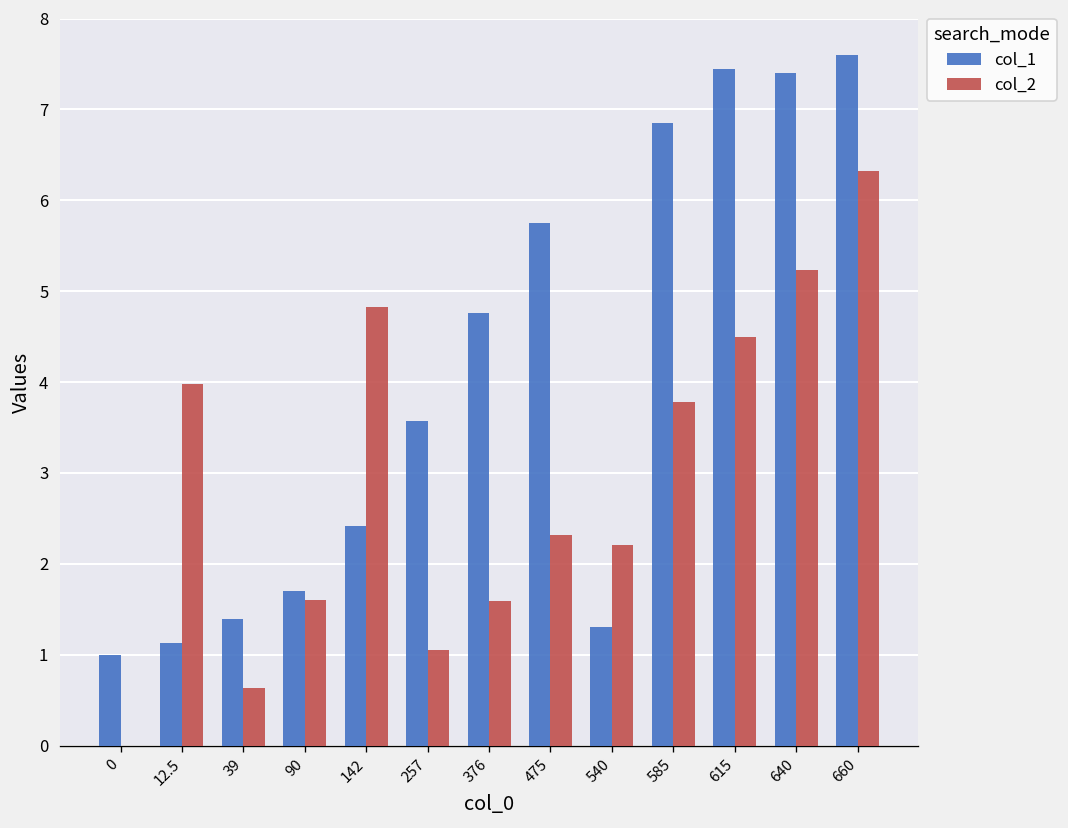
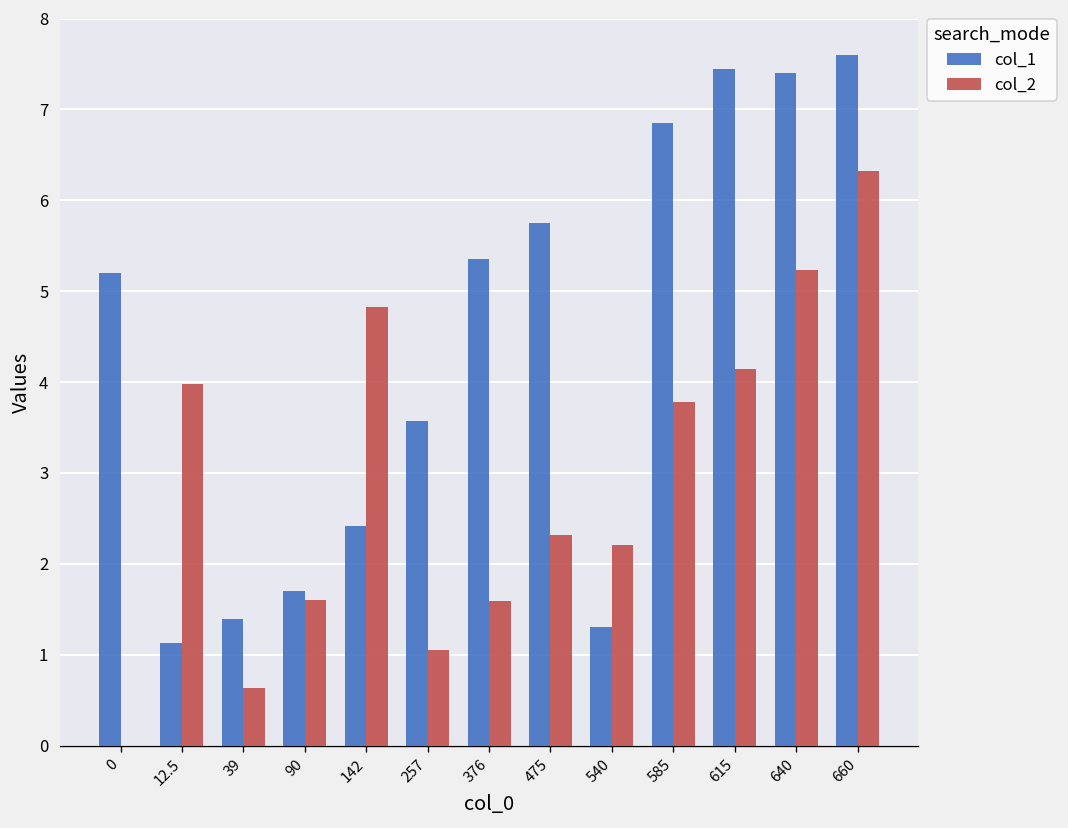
  {
    "col_1": {
-     "0": 1.0,
+     "0": 5.2,
      "12.5": 1.1,
      "39": 1.4,
      "90": 1.7,
      "142": 2.4,
      "257": 3.6,
-     "376": 4.8,
+     "376": 5.4,
      "475": 5.8,
      "540": 1.3,
      "585": 6.9,
      "615": 7.5,
      "640": 7.4,
      "660": 7.6
    },
    "col_2": {
      "0": 0.0,
      "12.5": 4.0,
      "39": 0.6,
      "90": 1.6,
      "142": 4.8,
      "257": 1.0,
      "376": 1.6,
      "475": 2.3,
      "540": 2.2,
      "585": 3.8,
-     "615": 4.5,
+     "615": 4.1,
      "640": 5.2,
      "660": 6.3
    }
  }
